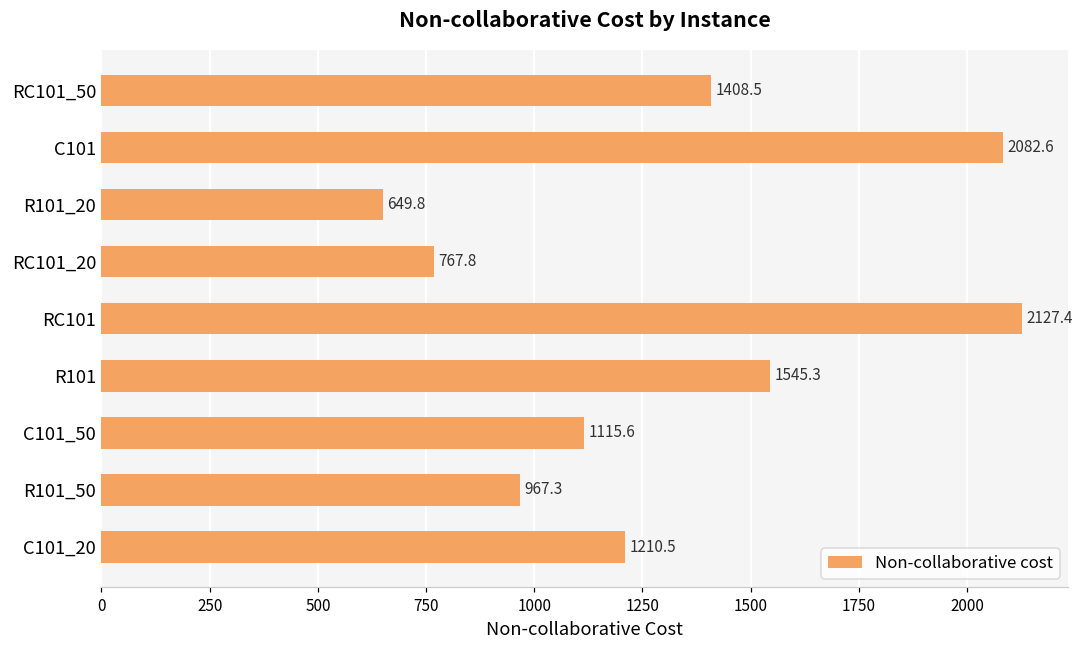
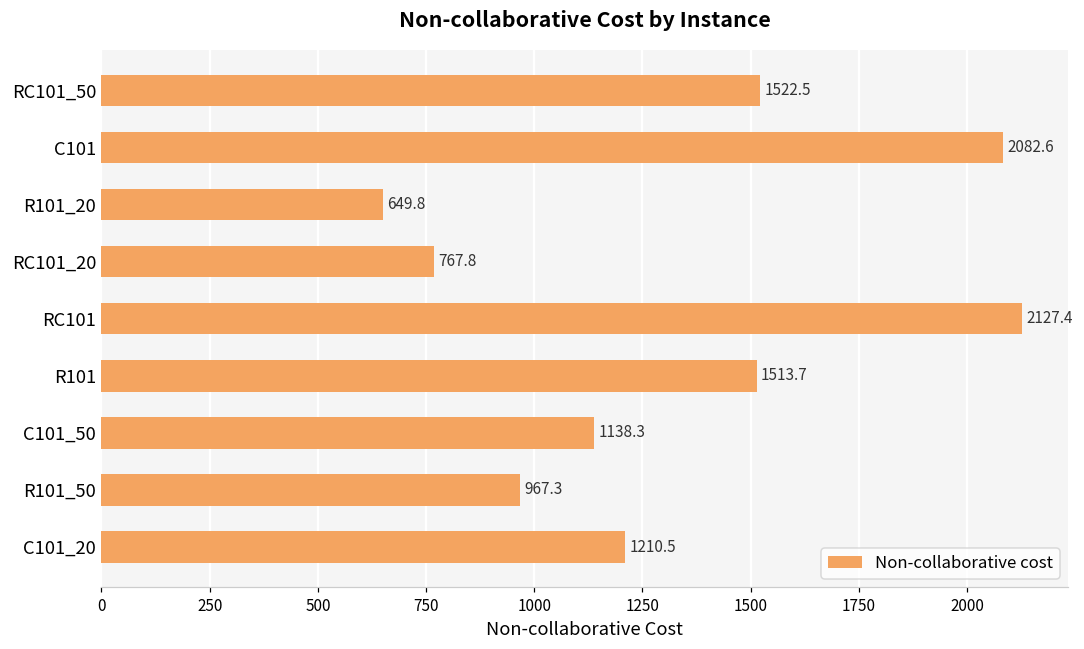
  {
-   "RC101_50": 1408.5,
+   "RC101_50": 1522.5,
    "C101": 2082.6,
    "R101_20": 649.8,
    "RC101_20": 767.8,
    "RC101": 2127.4,
-   "R101": 1545.3,
-   "C101_50": 1115.6,
+   "R101": 1513.7,
+   "C101_50": 1138.3,
    "R101_50": 967.3,
    "C101_20": 1210.5
  }
